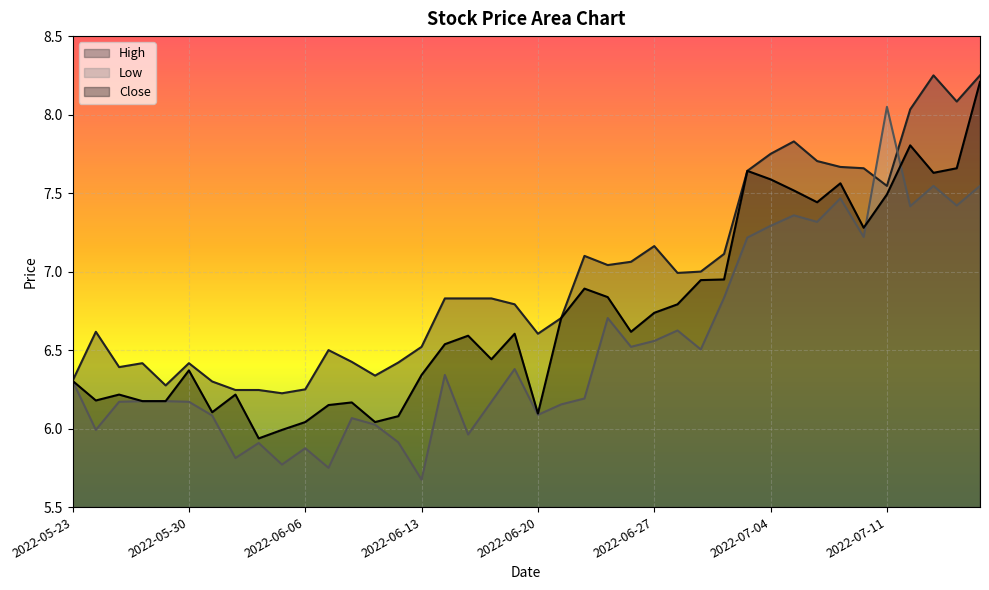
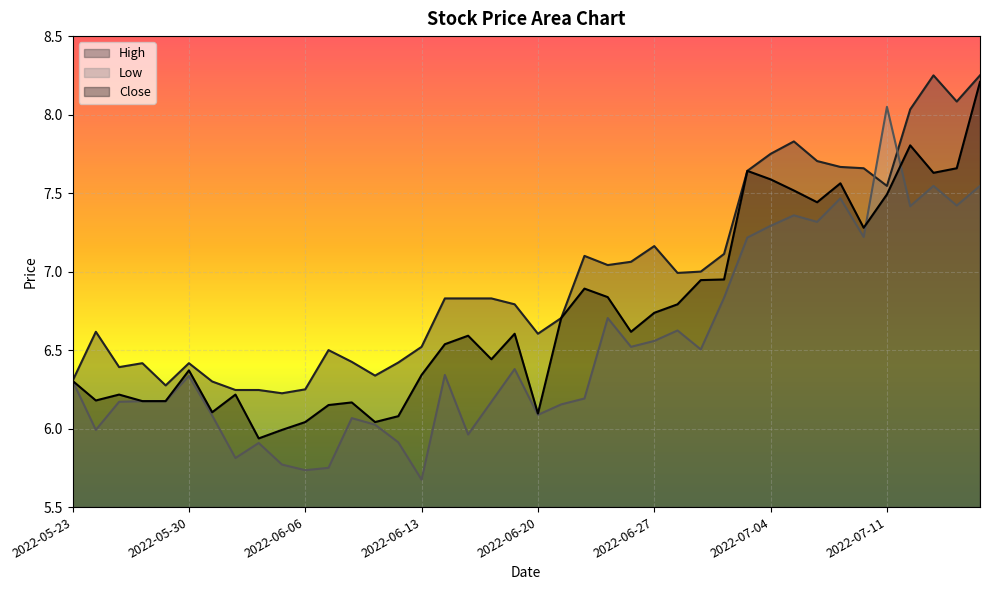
  {
    "Low": {
-     "2022-05-30": 6.17,
-     "2022-06-06": 5.88,
+     "2022-05-30": 6.34,
+     "2022-06-06": 5.74,
      "2022-06-13": 5.68,
      "2022-06-27": 6.56,
      "2022-07-04": 7.29,
      "2022-07-11": 8.05
    }
  }
